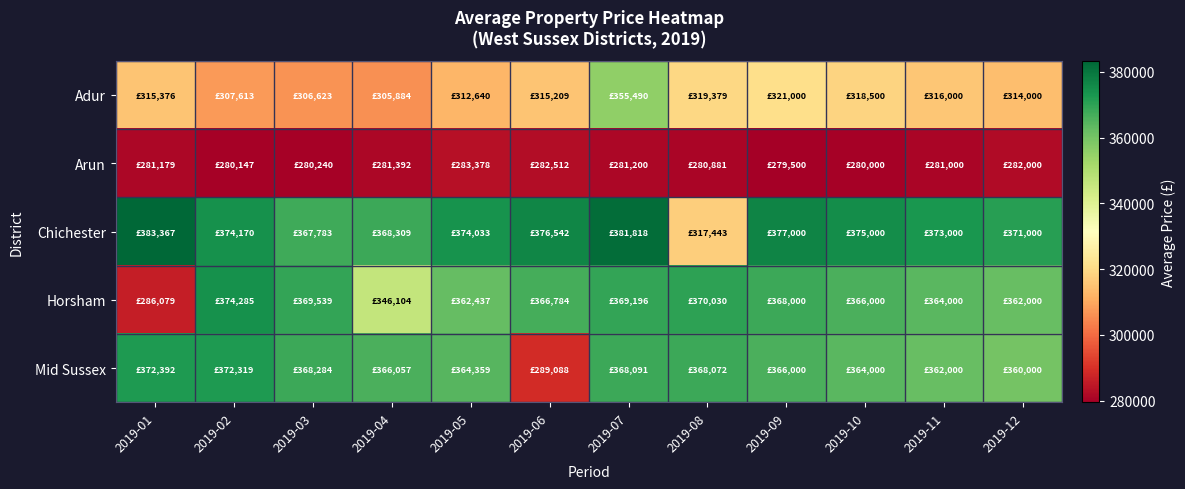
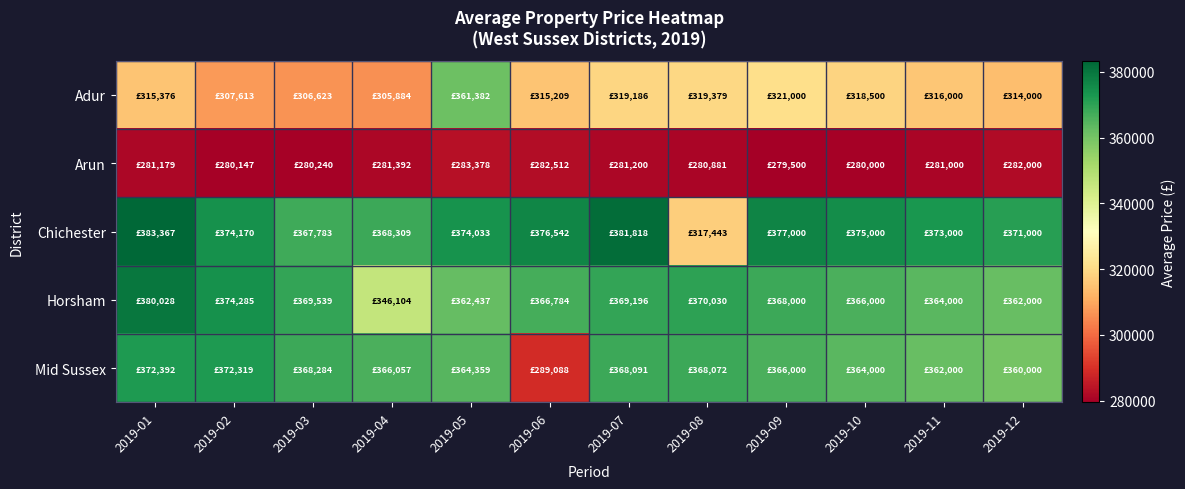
  {
    "Adur": {
      "2019-01": "£315,376",
      "2019-02": "£307,613",
      "2019-03": "£306,623",
      "2019-04": "£305,884",
-     "2019-05": "£312,640",
+     "2019-05": "£361,382",
      "2019-06": "£315,209",
-     "2019-07": "£355,490",
+     "2019-07": "£319,186",
      "2019-08": "£319,379",
      "2019-09": "£321,000",
      "2019-10": "£318,500",
      "2019-11": "£316,000",
      "2019-12": "£314,000"
    },
    "Arun": {
      "2019-01": "£281,179",
      "2019-02": "£280,147",
      "2019-03": "£280,240",
      "2019-04": "£281,392",
      "2019-05": "£283,378",
      "2019-06": "£282,512",
      "2019-07": "£281,200",
      "2019-08": "£280,881",
      "2019-09": "£279,500",
      "2019-10": "£280,000",
      "2019-11": "£281,000",
      "2019-12": "£282,000"
    },
    "Chichester": {
      "2019-01": "£383,367",
      "2019-02": "£374,170",
      "2019-03": "£367,783",
      "2019-04": "£368,309",
      "2019-05": "£374,033",
      "2019-06": "£376,542",
      "2019-07": "£381,818",
      "2019-08": "£317,443",
      "2019-09": "£377,000",
      "2019-10": "£375,000",
      "2019-11": "£373,000",
      "2019-12": "£371,000"
    },
    "Horsham": {
-     "2019-01": "£286,079",
+     "2019-01": "£380,028",
      "2019-02": "£374,285",
      "2019-03": "£369,539",
      "2019-04": "£346,104",
      "2019-05": "£362,437",
      "2019-06": "£366,784",
      "2019-07": "£369,196",
      "2019-08": "£370,030",
      "2019-09": "£368,000",
      "2019-10": "£366,000",
      "2019-11": "£364,000",
      "2019-12": "£362,000"
    },
    "Mid Sussex": {
      "2019-01": "£372,392",
      "2019-02": "£372,319",
      "2019-03": "£368,284",
      "2019-04": "£366,057",
      "2019-05": "£364,359",
      "2019-06": "£289,088",
      "2019-07": "£368,091",
      "2019-08": "£368,072",
      "2019-09": "£366,000",
      "2019-10": "£364,000",
      "2019-11": "£362,000",
      "2019-12": "£360,000"
    }
  }
